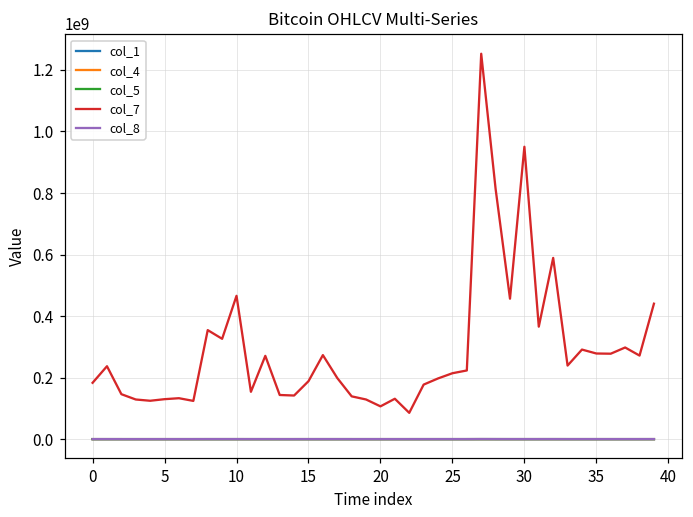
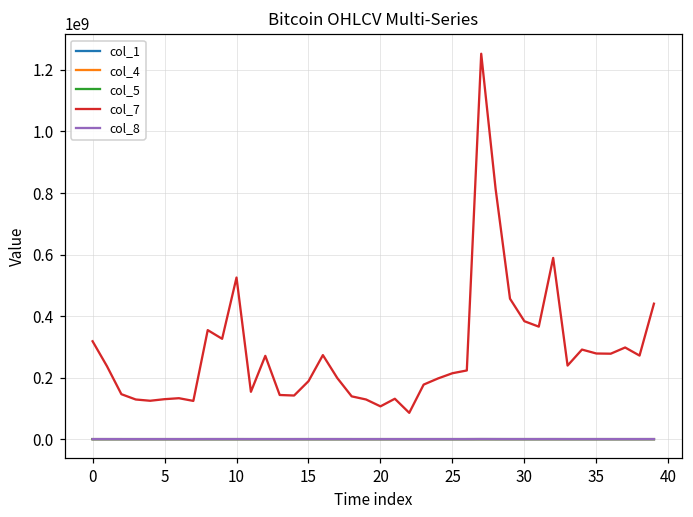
  {
    "col_8": {
      "0": 0,
      "5": 0,
      "10": 0,
      "15": 0,
      "20": 0,
      "25": 0,
      "30": 0,
      "35": 0
    },
    "col_7": {
-     "0": 180000000,
+     "0": 320000000,
      "5": 130000000,
-     "10": 470000000,
+     "10": 530000000,
      "15": 190000000,
      "20": 110000000,
      "25": 210000000,
-     "30": 950000000,
+     "30": 380000000,
      "35": 280000000
    }
  }
